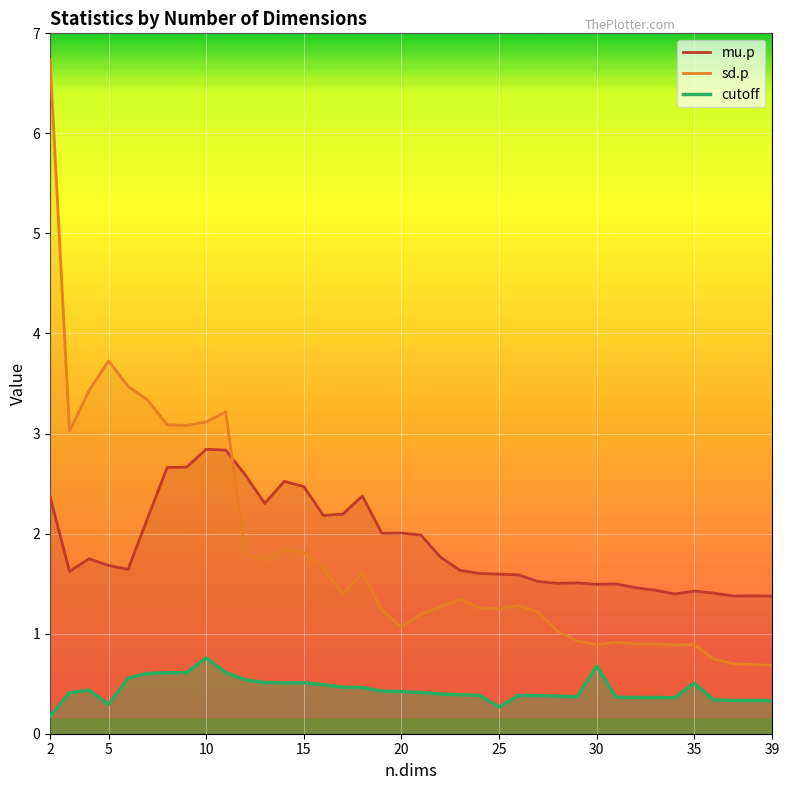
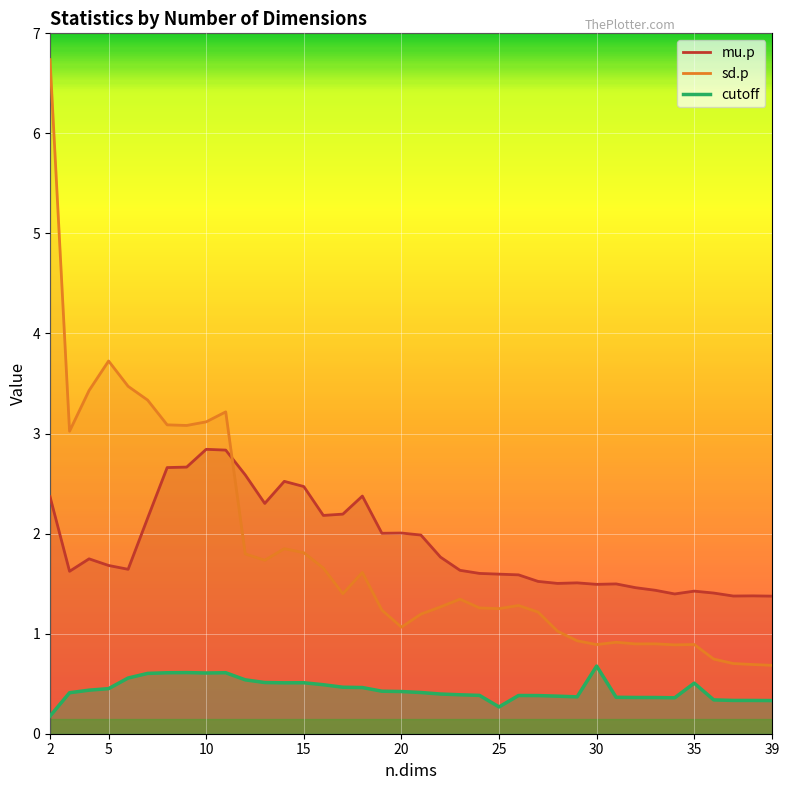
  {
    "cutoff": {
      "2": 0.18,
-     "5": 0.29,
-     "10": 0.76,
+     "5": 0.45,
+     "10": 0.61,
      "15": 0.51,
      "20": 0.42,
      "25": 0.27,
      "30": 0.68,
      "35": 0.51,
      "39": 0.33
    }
  }
